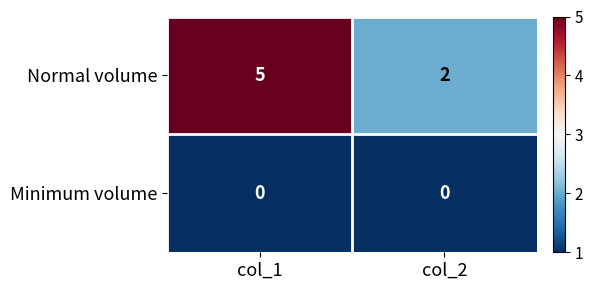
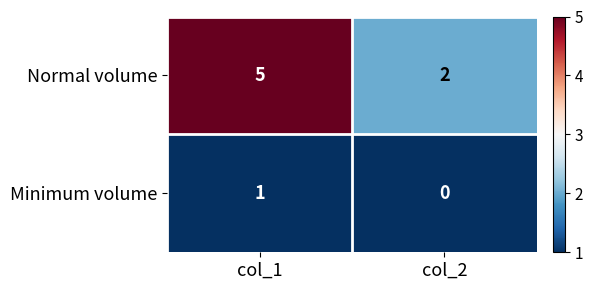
  {
    "Normal volume": {
      "col_1": 5,
      "col_2": 2
    },
    "Minimum volume": {
-     "col_1": 0,
+     "col_1": 1,
      "col_2": 0
    }
  }
